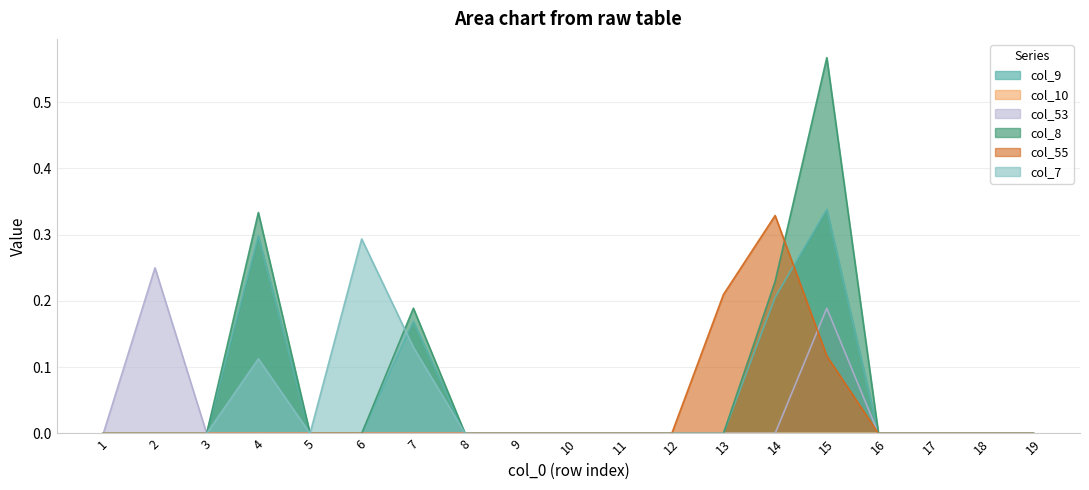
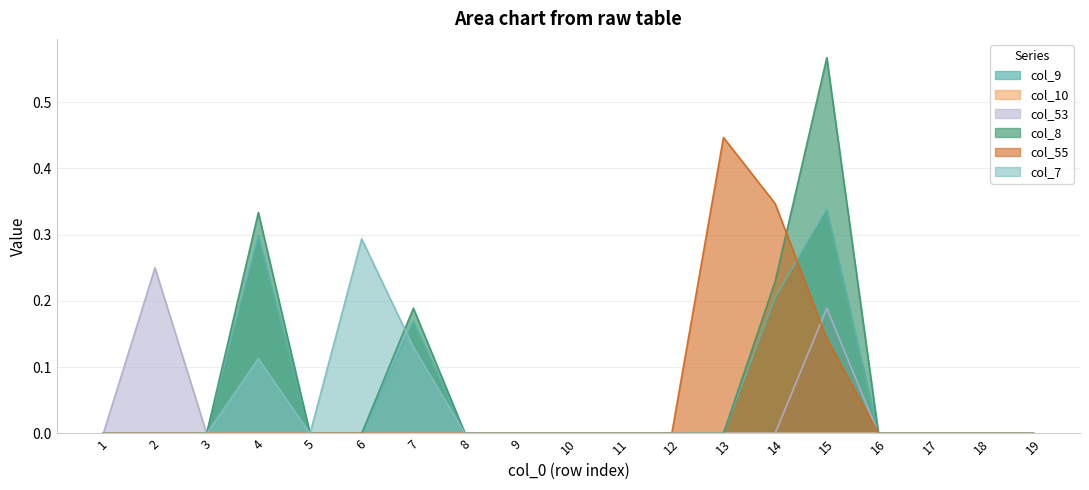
  {
    "col_55": {
-     "13": 0.21,
-     "14": 0.33,
-     "15": 0.12
+     "13": 0.45,
+     "14": 0.35,
+     "15": 0.14
    }
  }
